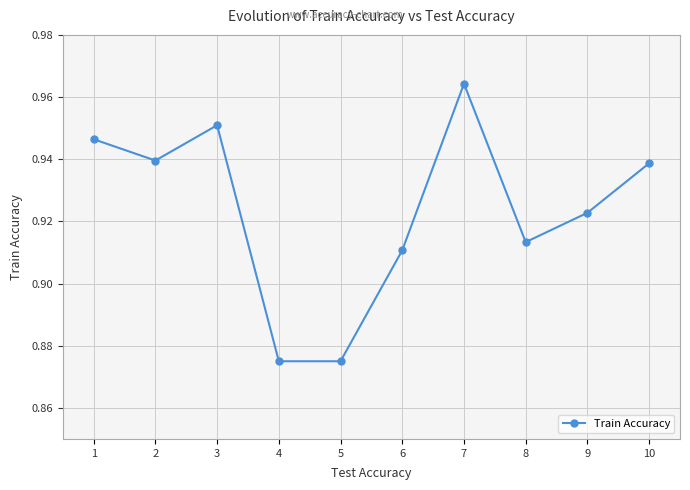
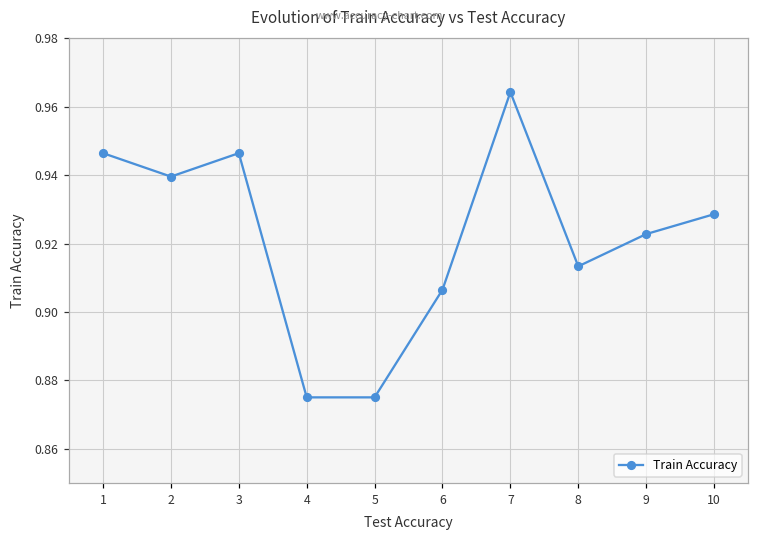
  {
    "1": 0.946,
    "2": 0.940,
-   "3": 0.951,
+   "3": 0.946,
    "4": 0.875,
    "5": 0.875,
-   "6": 0.911,
+   "6": 0.906,
    "7": 0.964,
    "8": 0.913,
    "9": 0.923,
-   "10": 0.939
+   "10": 0.929
  }
